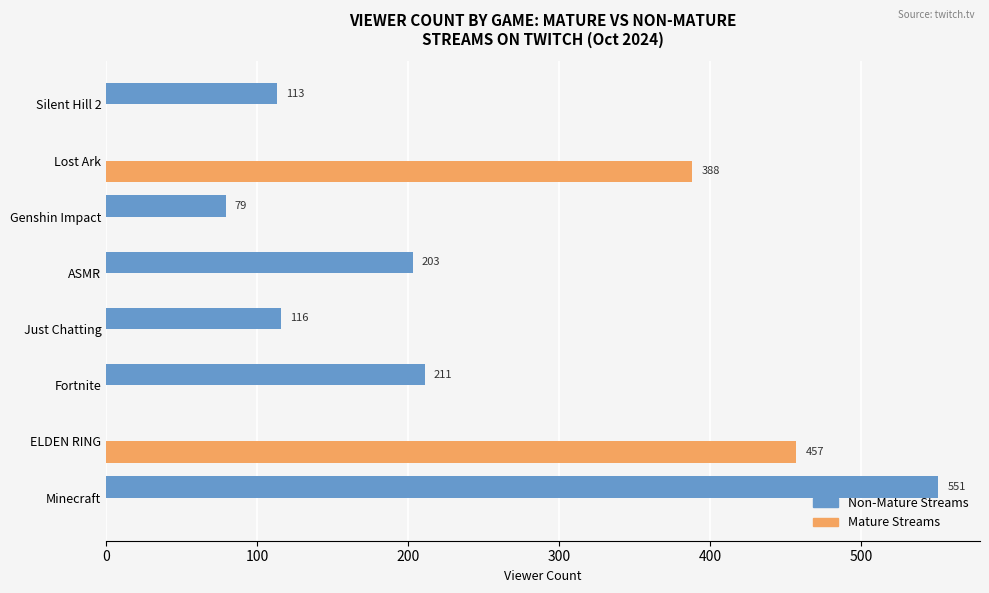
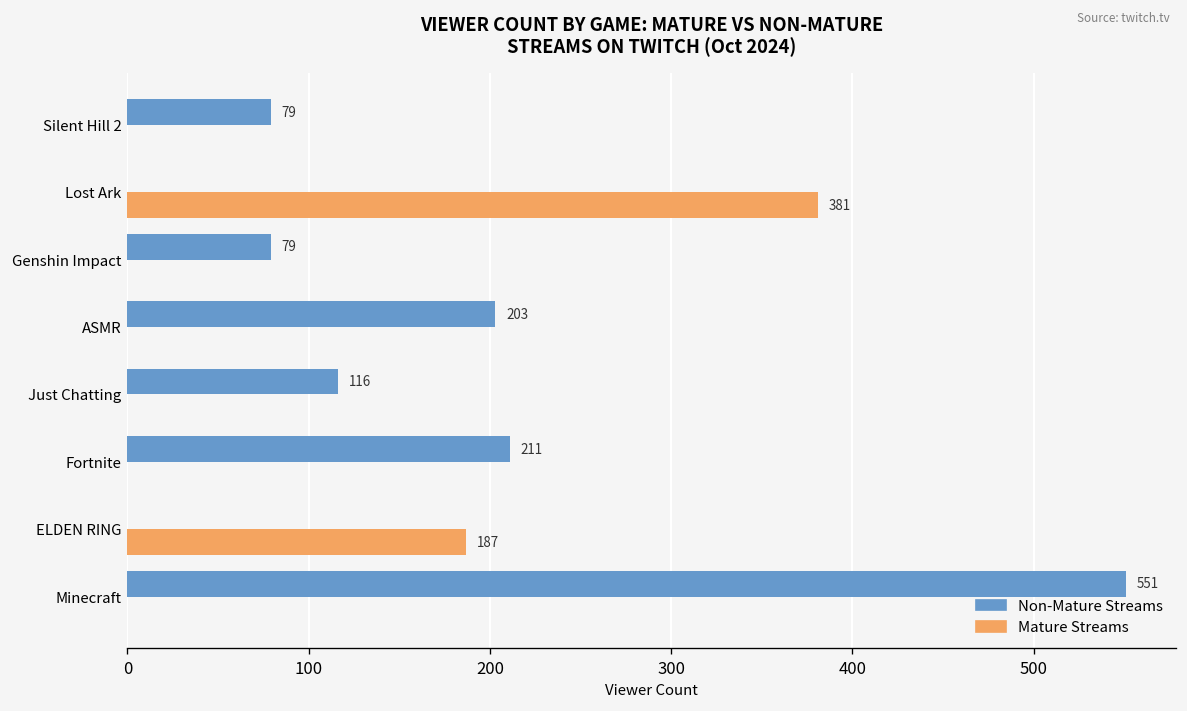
  {
    "Non-Mature Streams": {
-     "Silent Hill 2": 113,
+     "Silent Hill 2": 79,
      "Genshin Impact": 79,
      "ASMR": 203,
      "Just Chatting": 116,
      "Fortnite": 211,
      "Minecraft": 551
    },
    "Mature Streams": {
-     "Lost Ark": 388,
-     "ELDEN RING": 457
+     "Lost Ark": 381,
+     "ELDEN RING": 187
    }
  }
